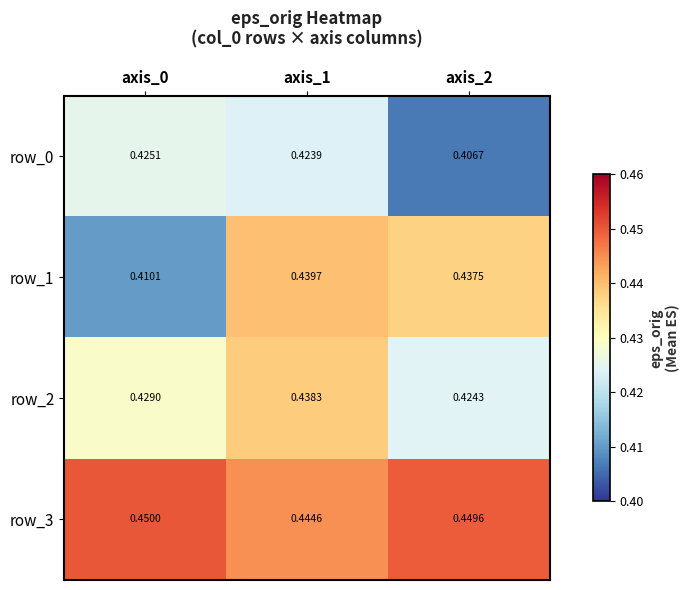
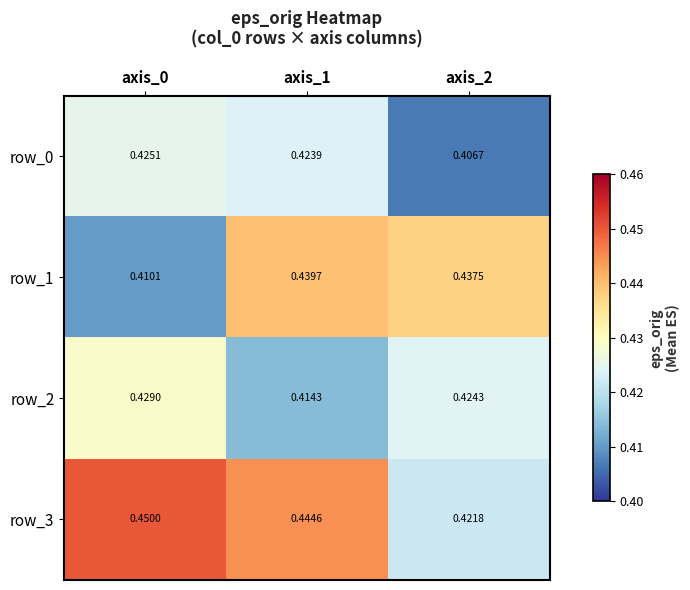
  {
    "row_0": {
      "axis_0": 0.4251,
      "axis_1": 0.4239,
      "axis_2": 0.4067
    },
    "row_1": {
      "axis_0": 0.4101,
      "axis_1": 0.4397,
      "axis_2": 0.4375
    },
    "row_2": {
      "axis_0": 0.4290,
-     "axis_1": 0.4383,
+     "axis_1": 0.4143,
      "axis_2": 0.4243
    },
    "row_3": {
      "axis_0": 0.4500,
      "axis_1": 0.4446,
-     "axis_2": 0.4496
+     "axis_2": 0.4218
    }
  }
